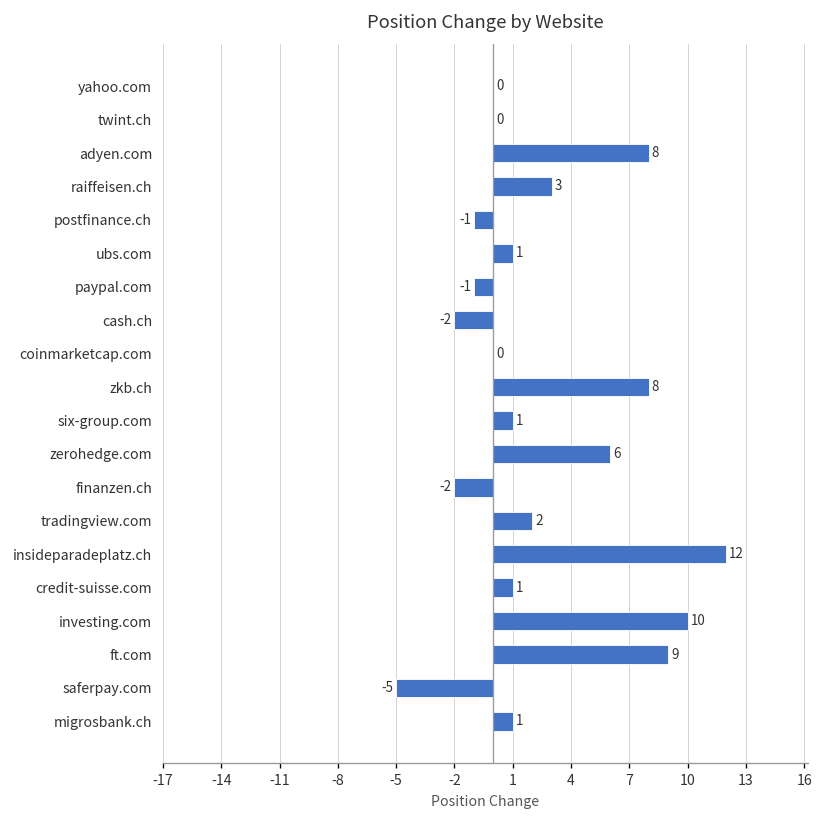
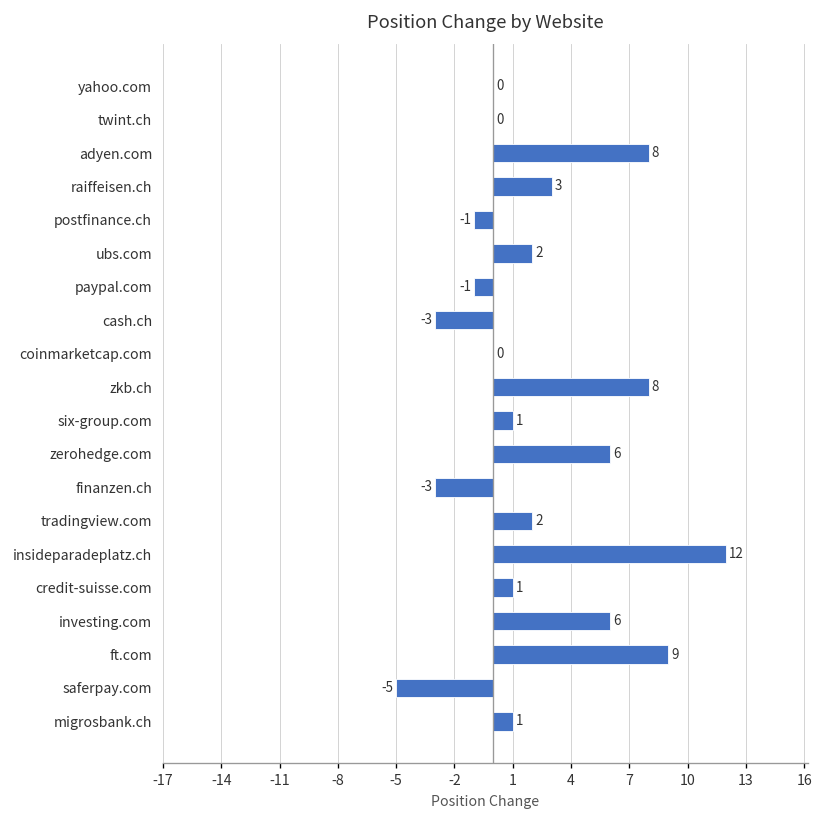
  {
    "yahoo.com": 0,
    "twint.ch": 0,
    "adyen.com": 8,
    "raiffeisen.ch": 3,
    "postfinance.ch": -1,
-   "ubs.com": 1,
+   "ubs.com": 2,
    "paypal.com": -1,
-   "cash.ch": -2,
+   "cash.ch": -3,
    "coinmarketcap.com": 0,
    "zkb.ch": 8,
    "six-group.com": 1,
    "zerohedge.com": 6,
-   "finanzen.ch": -2,
+   "finanzen.ch": -3,
    "tradingview.com": 2,
    "insideparadeplatz.ch": 12,
    "credit-suisse.com": 1,
-   "investing.com": 10,
+   "investing.com": 6,
    "ft.com": 9,
    "saferpay.com": -5,
    "migrosbank.ch": 1
  }
